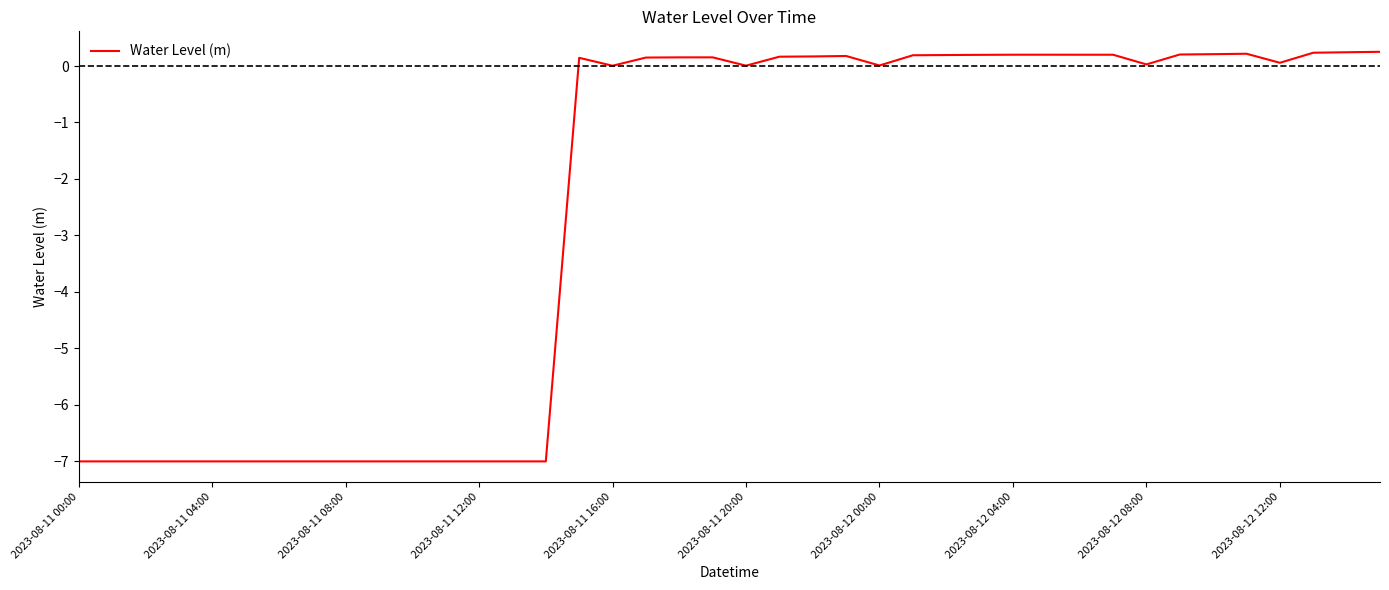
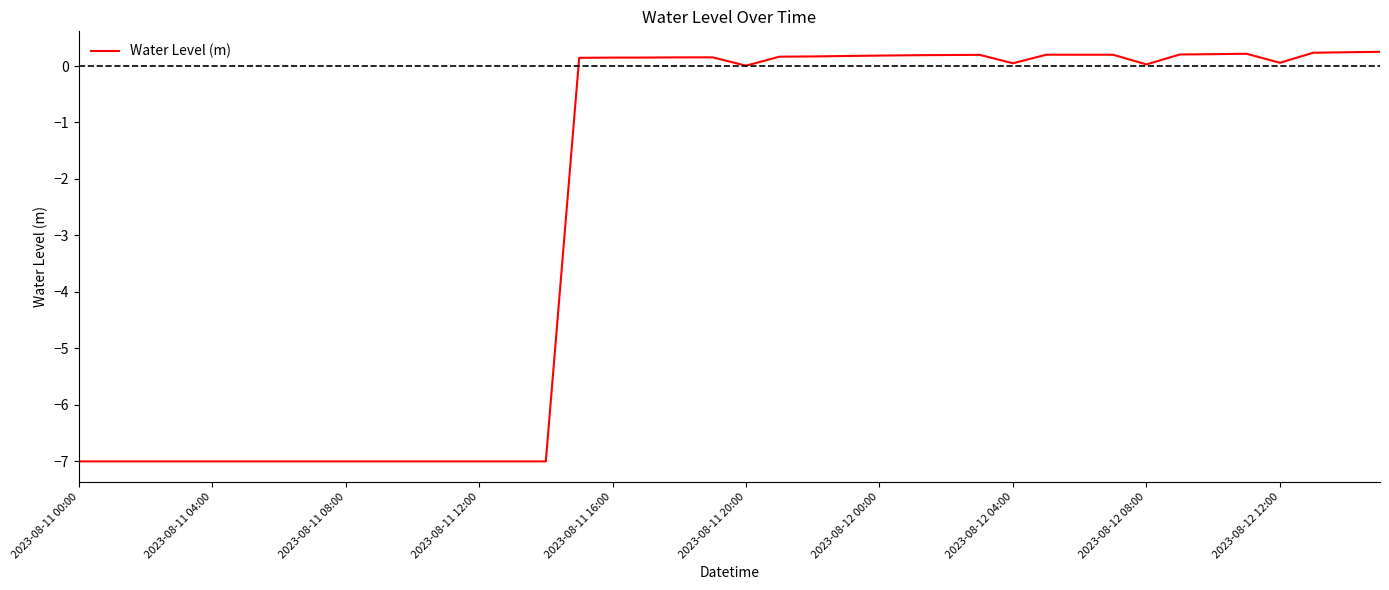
  {
    "2023-08-11 00:00": -7.0,
    "2023-08-11 04:00": -7.0,
    "2023-08-11 08:00": -7.0,
    "2023-08-11 12:00": -7.0,
-   "2023-08-11 16:00": 0.0,
+   "2023-08-11 16:00": 0.1,
    "2023-08-11 20:00": 0.0,
-   "2023-08-12 00:00": 0.0,
-   "2023-08-12 04:00": 0.2,
+   "2023-08-12 00:00": 0.2,
+   "2023-08-12 04:00": 0.0,
    "2023-08-12 08:00": 0.0,
    "2023-08-12 12:00": 0.1
  }
